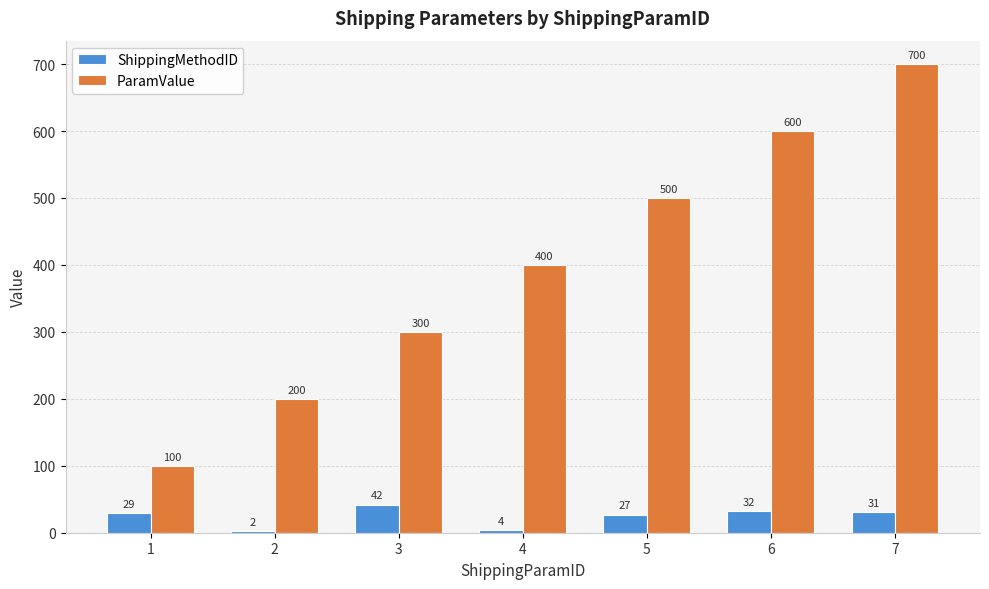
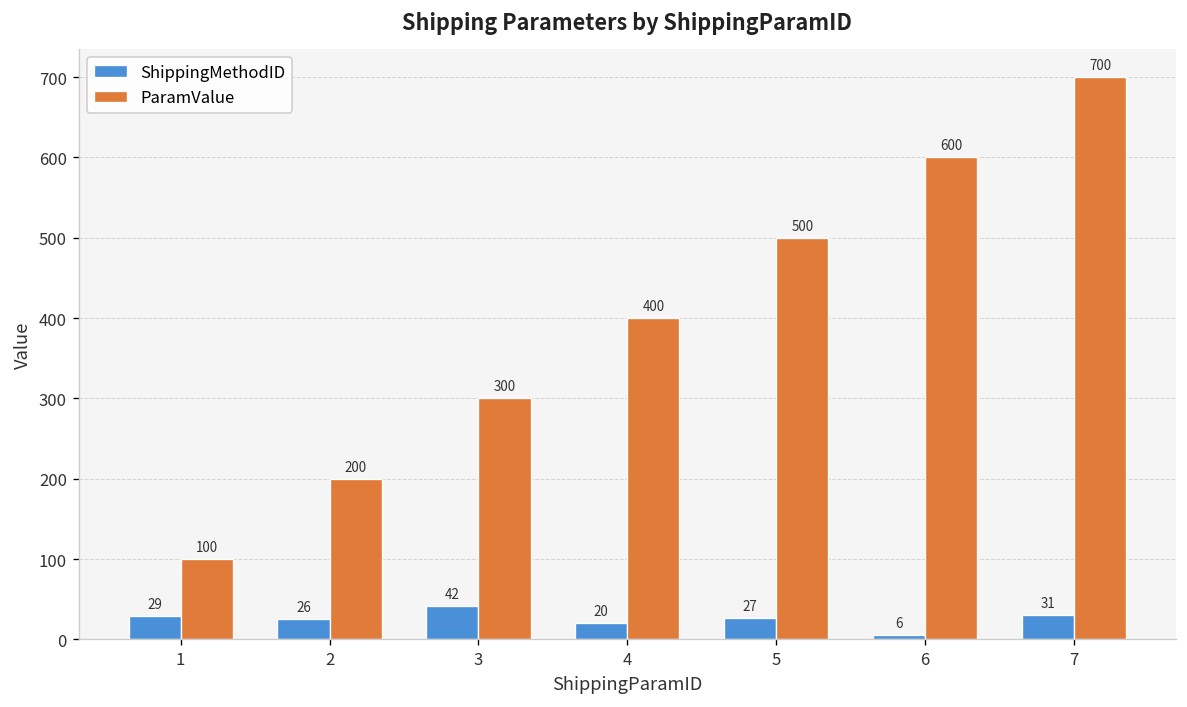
  {
    "ShippingMethodID": {
      "1": 29,
-     "2": 2,
+     "2": 26,
      "3": 42,
-     "4": 4,
+     "4": 20,
      "5": 27,
-     "6": 32,
+     "6": 6,
      "7": 31
    },
    "ParamValue": {
      "1": 100,
      "2": 200,
      "3": 300,
      "4": 400,
      "5": 500,
      "6": 600,
      "7": 700
    }
  }
